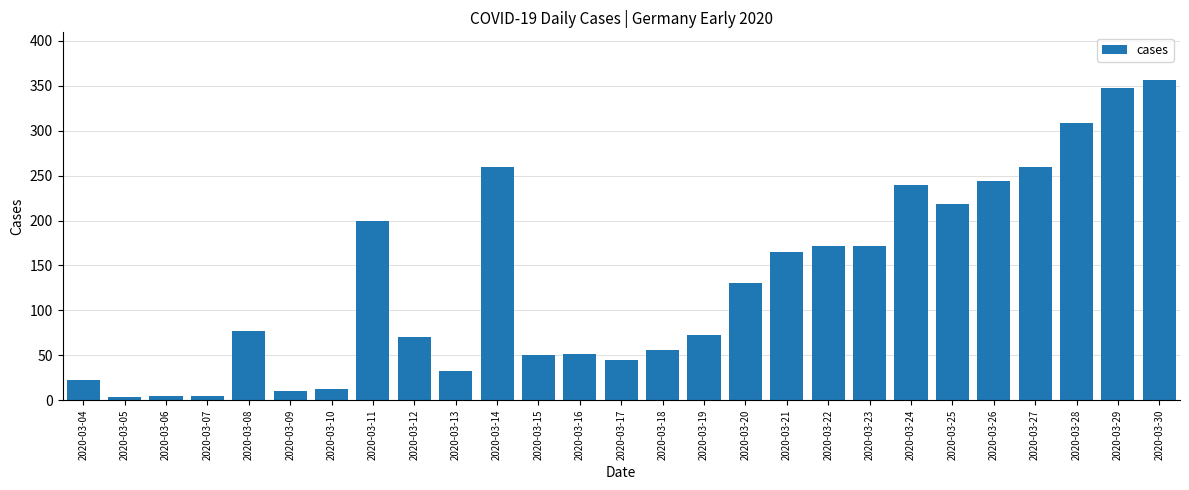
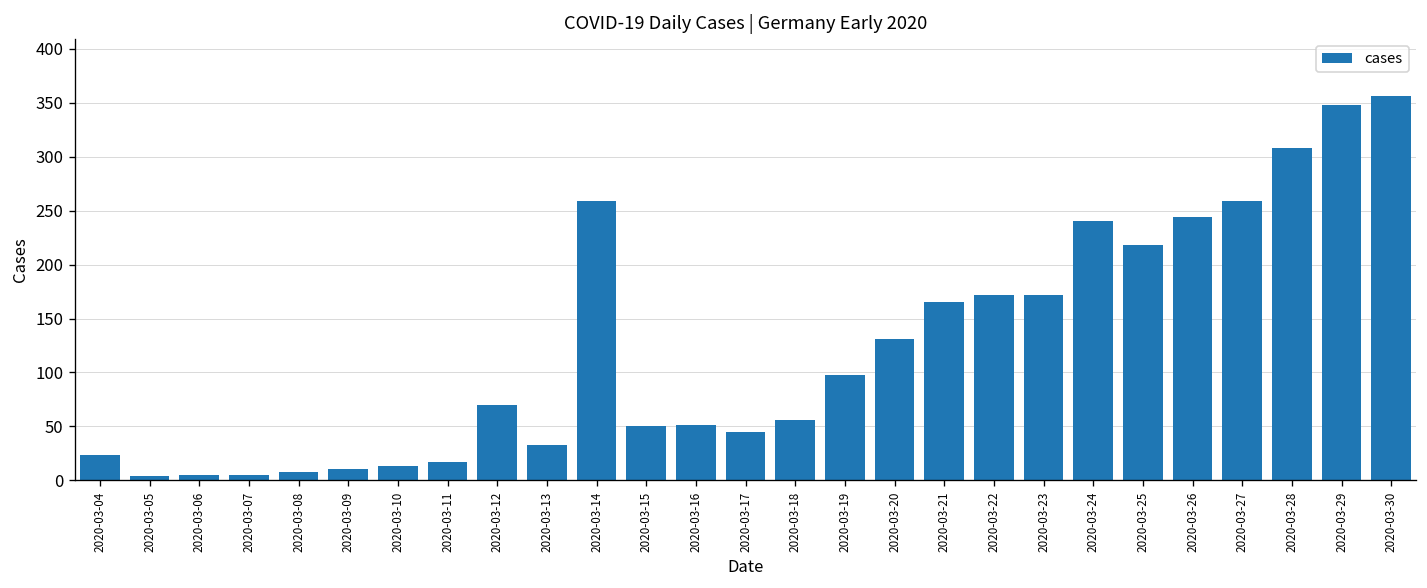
  {
    "2020-03-04": 20,
    "2020-03-05": 0,
    "2020-03-06": 10,
    "2020-03-07": 10,
-   "2020-03-08": 80,
+   "2020-03-08": 10,
    "2020-03-09": 10,
    "2020-03-10": 10,
-   "2020-03-11": 200,
+   "2020-03-11": 20,
    "2020-03-12": 70,
    "2020-03-13": 30,
    "2020-03-14": 260,
    "2020-03-15": 50,
    "2020-03-16": 50,
    "2020-03-17": 50,
    "2020-03-18": 60,
-   "2020-03-19": 70,
+   "2020-03-19": 100,
    "2020-03-20": 130,
    "2020-03-21": 170,
    "2020-03-22": 170,
    "2020-03-23": 170,
    "2020-03-24": 240,
    "2020-03-25": 220,
    "2020-03-26": 240,
    "2020-03-27": 260,
    "2020-03-28": 310,
    "2020-03-29": 350,
    "2020-03-30": 360
  }
